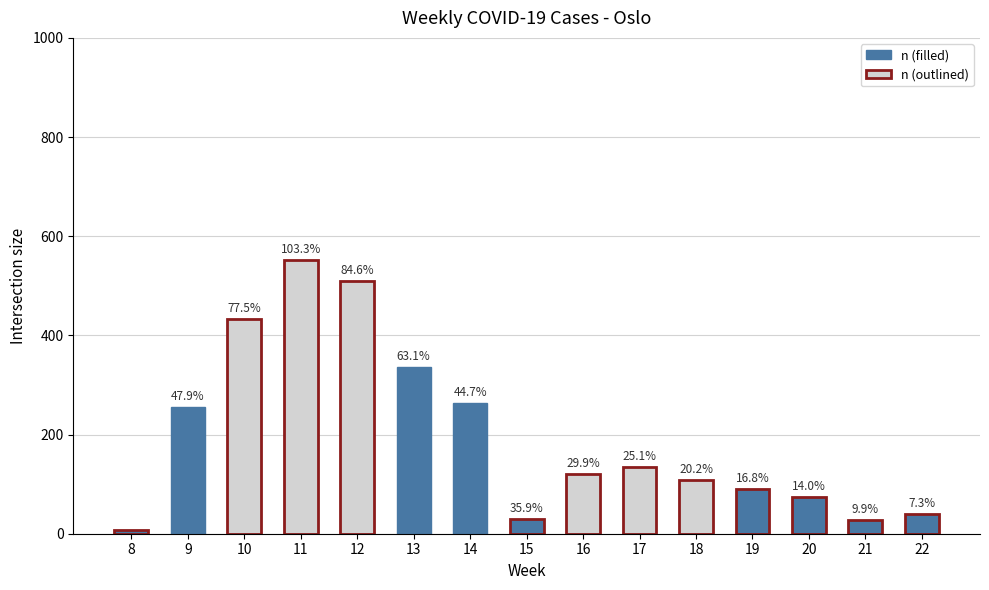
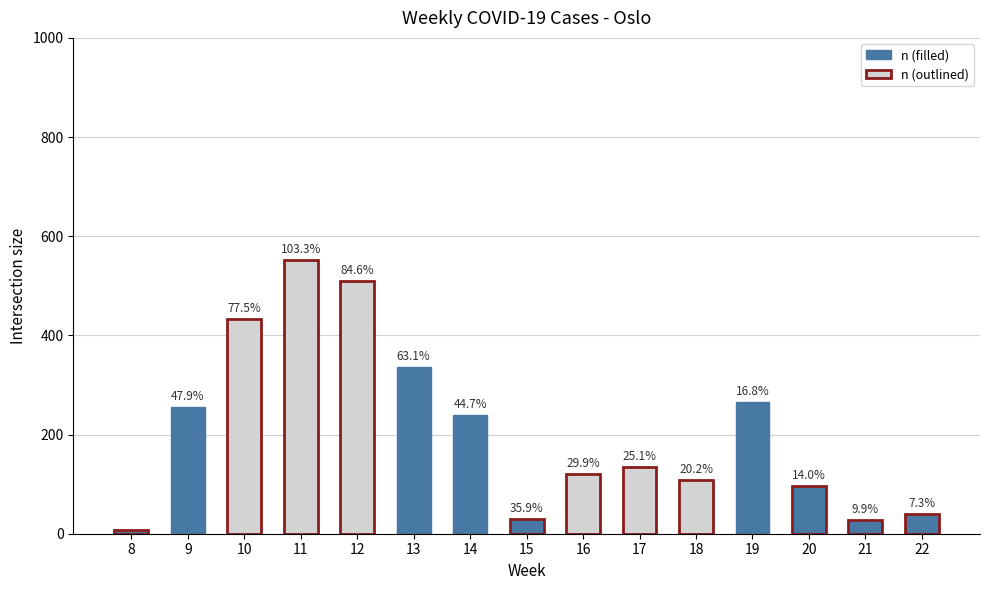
  {
    "8": 10,
-   "14": 260,
-   "19": 90,
-   "20": 80
+   "14": 240,
+   "19": 270,
+   "20": 100
  }
